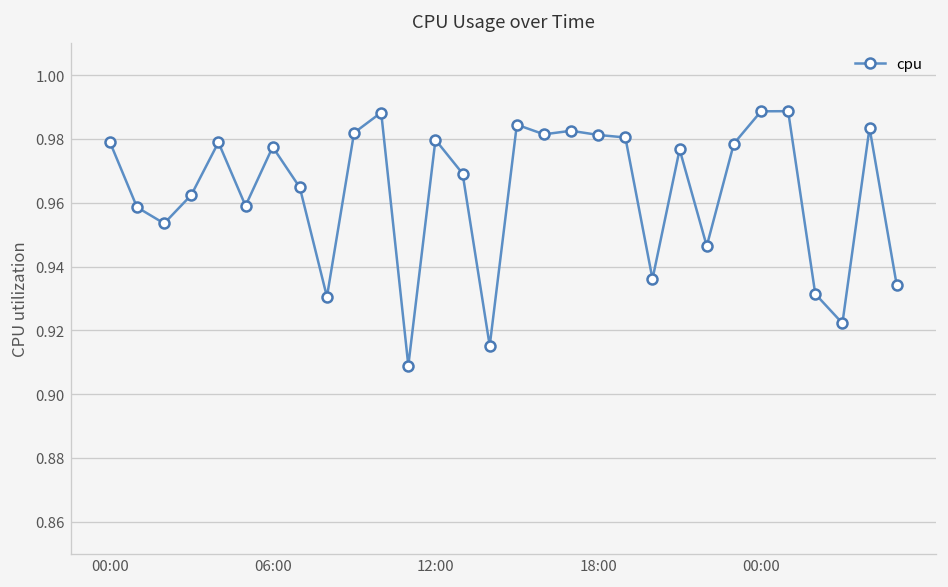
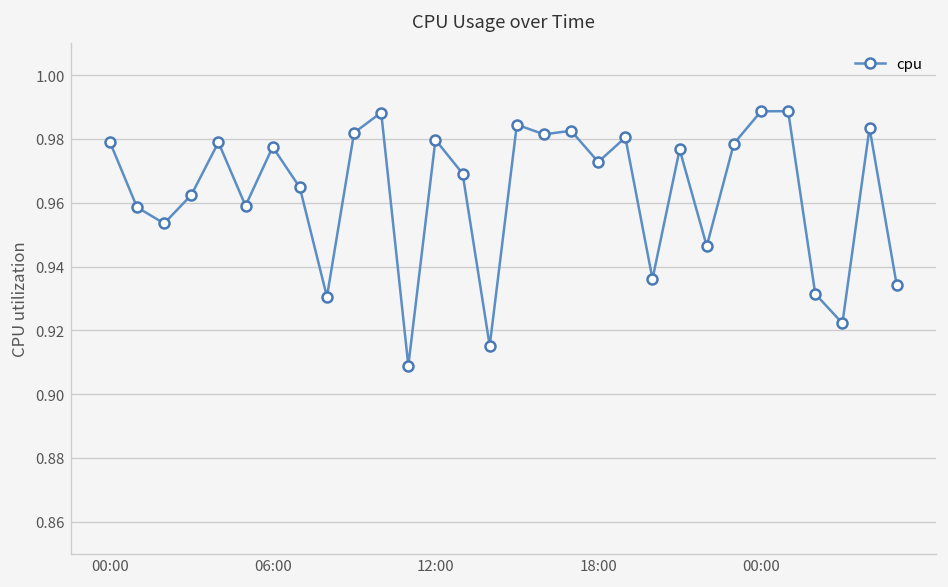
  {
    "06:00": 0.977,
    "12:00": 0.980,
-   "18:00": 0.981
+   "18:00": 0.973
  }
